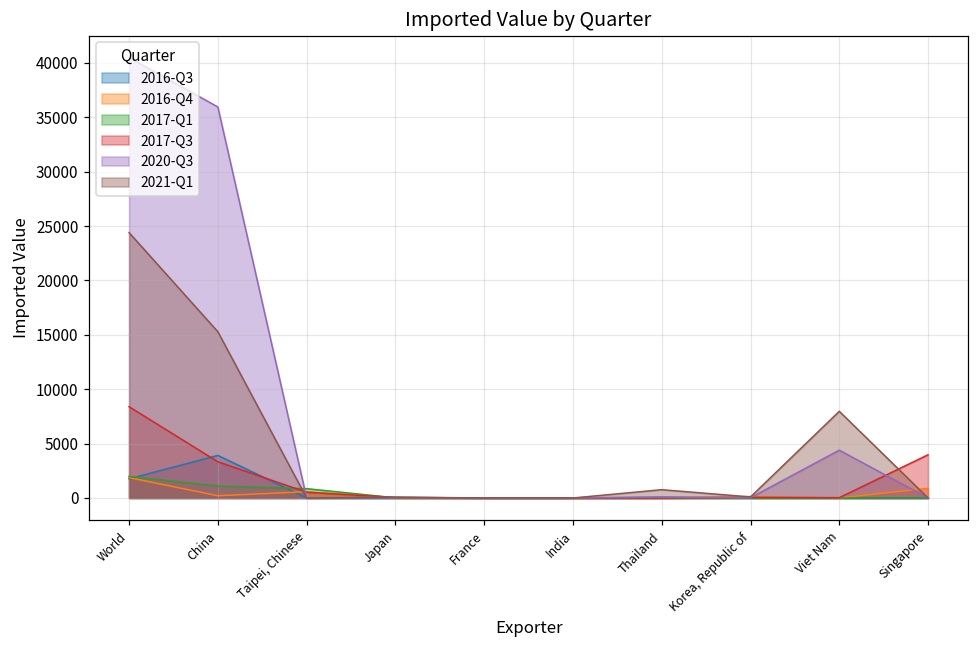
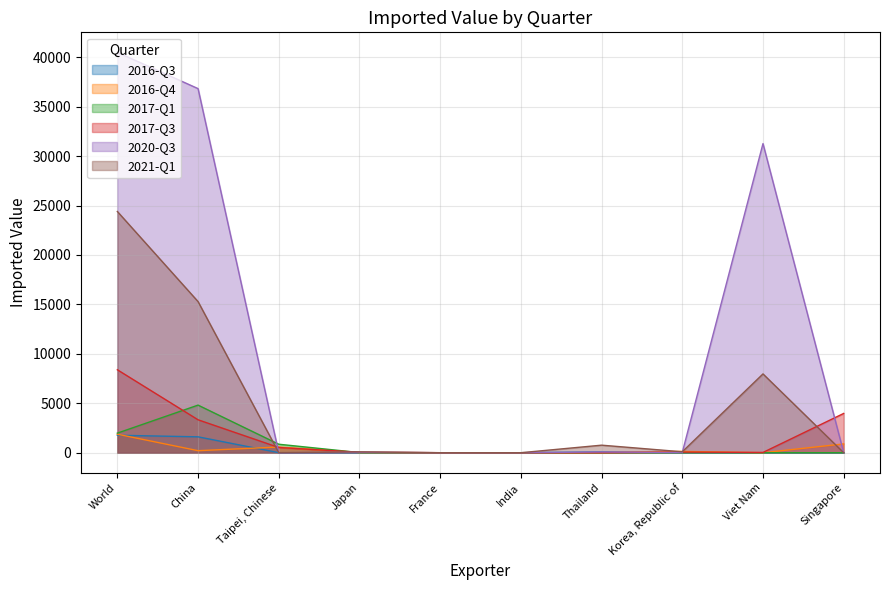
  {
    "2016-Q3": {
-     "China": 4000
+     "China": 2000
    },
    "2017-Q1": {
-     "China": 1000,
+     "China": 5000,
      "Taipei, Chinese": 1000
    },
    "2020-Q3": {
-     "China": 36000,
-     "Viet Nam": 4000
+     "China": 37000,
+     "Viet Nam": 31000
    }
  }
